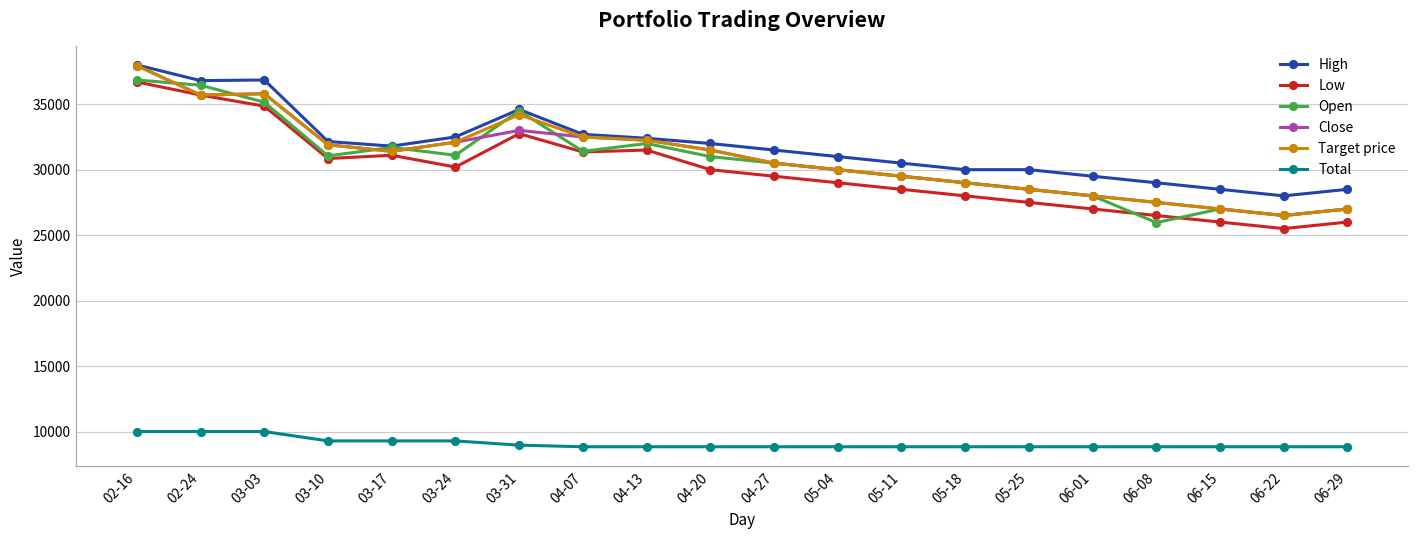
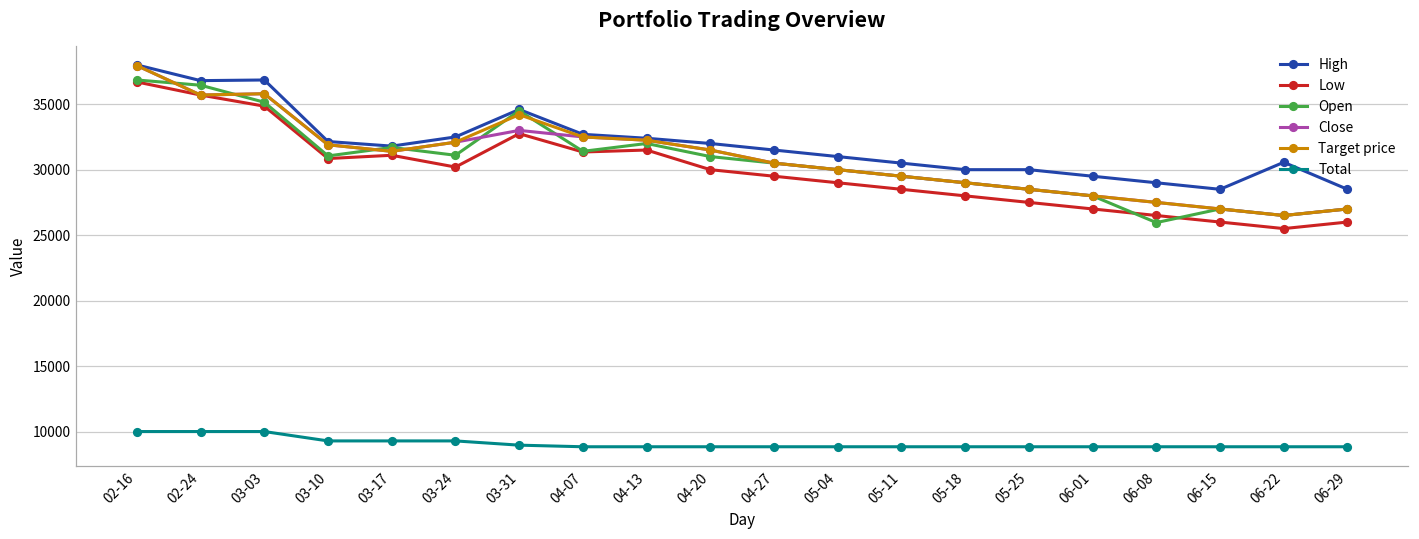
  {
    "High": {
      "02-24": 36800,
      "03-03": 36900,
      "03-10": 32200,
      "03-24": 32500,
      "04-20": 32000,
      "04-27": 31500,
      "05-04": 31000,
      "05-11": 30500,
      "05-18": 30000,
      "05-25": 30000,
      "06-01": 29500,
      "06-08": 29000,
      "06-15": 28500,
-     "06-22": 28000,
+     "06-22": 30600,
      "06-29": 28500
    },
    "Low": {
      "03-03": 34900,
      "03-17": 31100,
      "03-24": 30200,
      "03-31": 32800,
      "04-13": 31500,
      "04-20": 30000,
      "04-27": 29500,
      "05-04": 29000,
      "05-11": 28500,
      "05-18": 28000,
      "05-25": 27500,
      "06-01": 27000,
      "06-08": 26500,
      "06-15": 26000,
      "06-22": 25500,
      "06-29": 26000
    },
    "Open": {
      "02-24": 36500,
      "03-03": 35200,
      "03-24": 31100,
      "04-13": 32000,
      "04-20": 31000,
      "06-08": 26000
    },
    "Close": {
      "03-31": 33000
    },
    "Target price": {
      "03-31": 34200
    },
    "Total": {
      "02-16": 10000,
      "02-24": 10000,
      "03-03": 10000,
      "03-10": 9300,
      "03-17": 9300,
      "03-24": 9300,
      "03-31": 9000,
      "04-07": 8800,
      "04-13": 8800,
      "04-20": 8800,
      "04-27": 8800,
      "05-04": 8800,
      "05-11": 8800,
      "05-18": 8800,
      "05-25": 8800,
      "06-01": 8800,
      "06-08": 8800,
      "06-15": 8800,
      "06-22": 8800,
      "06-29": 8800
    }
  }
